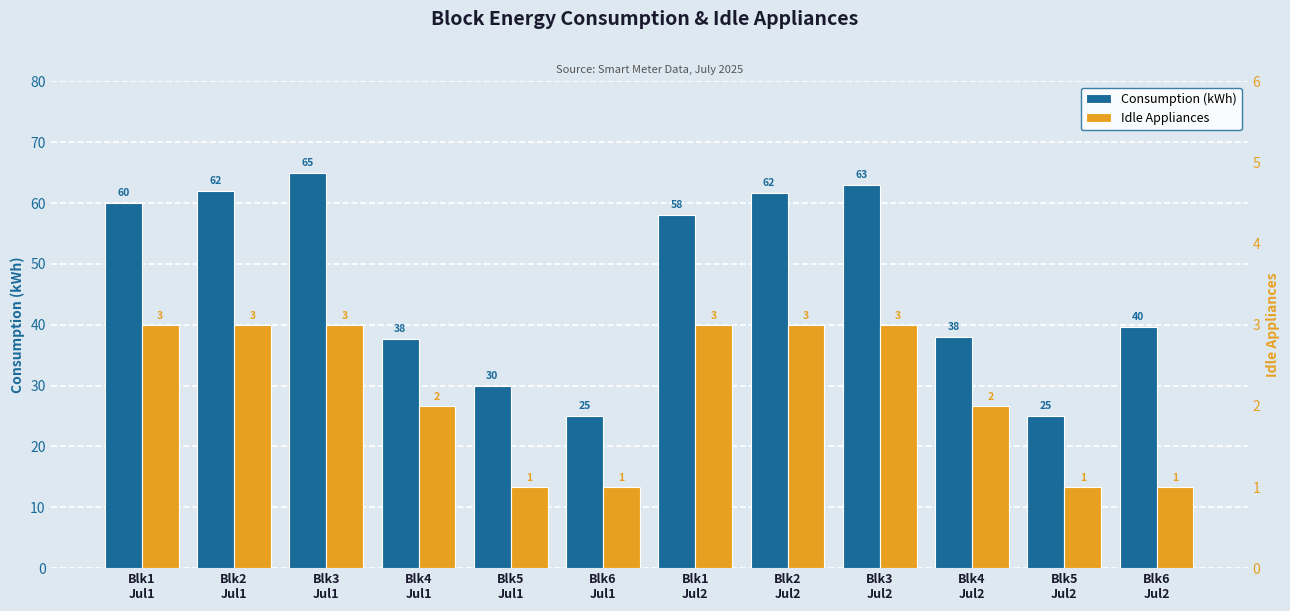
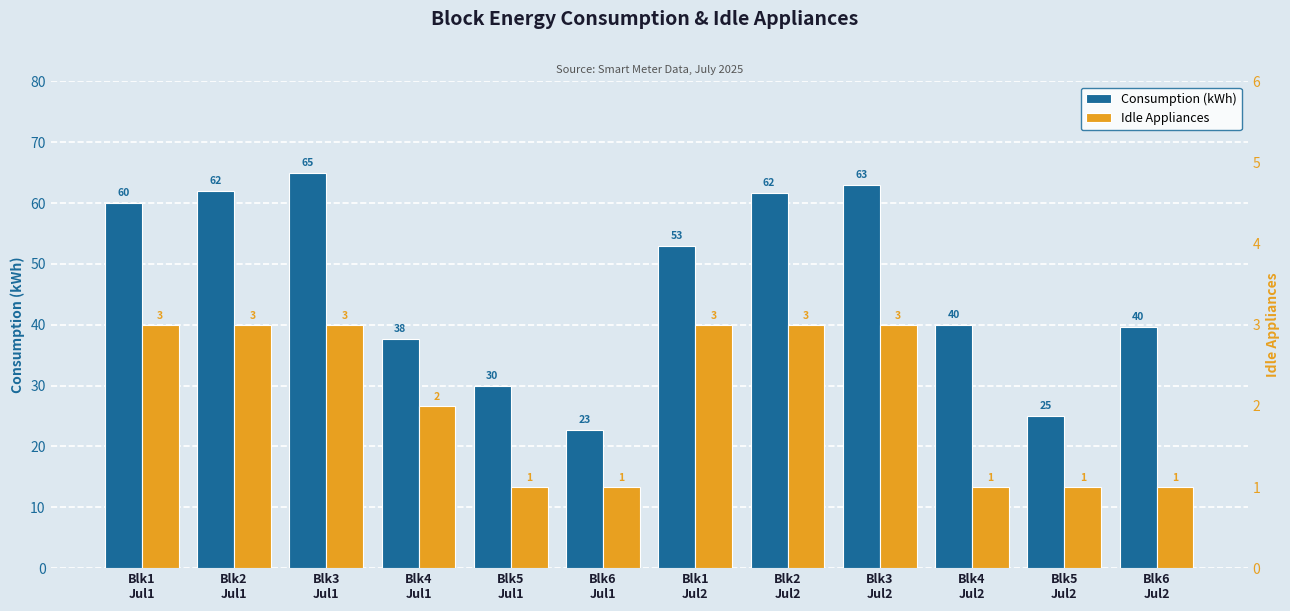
  {
    "Consumption (kWh)": {
      "Blk1 Jul1": 60,
      "Blk2 Jul1": 62,
      "Blk3 Jul1": 65,
      "Blk4 Jul1": 38,
      "Blk5 Jul1": 30,
-     "Blk6 Jul1": 25,
-     "Blk1 Jul2": 58,
+     "Blk6 Jul1": 23,
+     "Blk1 Jul2": 53,
      "Blk2 Jul2": 62,
      "Blk3 Jul2": 63,
-     "Blk4 Jul2": 38,
+     "Blk4 Jul2": 40,
      "Blk5 Jul2": 25,
      "Blk6 Jul2": 40
    },
    "Idle Appliances": {
      "Blk1 Jul1": 3,
      "Blk2 Jul1": 3,
      "Blk3 Jul1": 3,
      "Blk4 Jul1": 2,
      "Blk5 Jul1": 1,
      "Blk6 Jul1": 1,
      "Blk1 Jul2": 3,
      "Blk2 Jul2": 3,
      "Blk3 Jul2": 3,
-     "Blk4 Jul2": 2,
+     "Blk4 Jul2": 1,
      "Blk5 Jul2": 1,
      "Blk6 Jul2": 1
    }
  }
